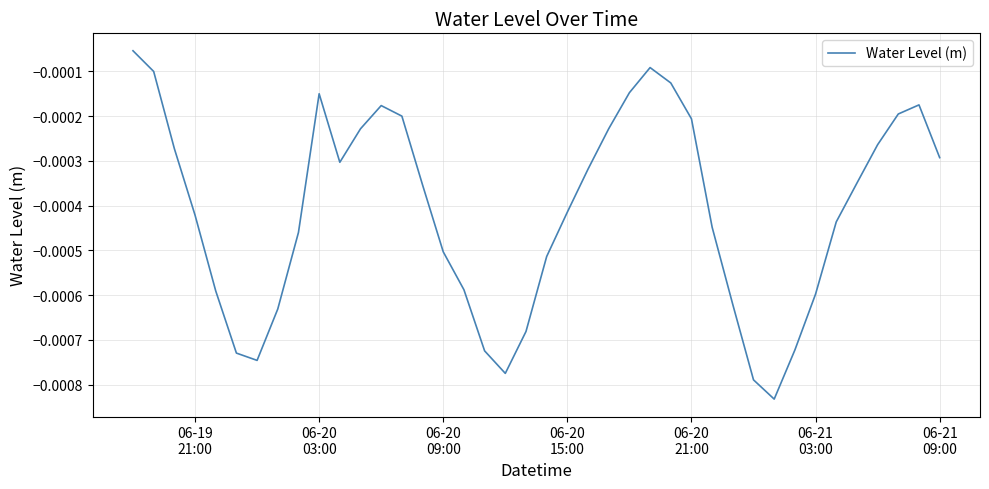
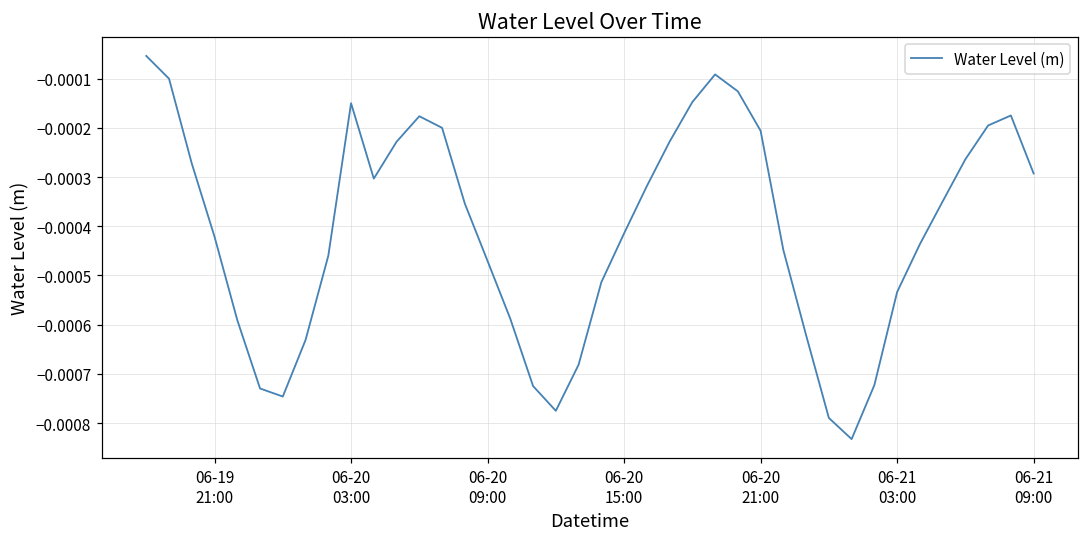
  {
    "06-19 21:00": -0.00042,
    "06-20 03:00": -0.00015,
-   "06-20 09:00": -0.00050,
+   "06-20 09:00": -0.00047,
    "06-20 15:00": -0.00041,
    "06-20 21:00": -0.00021,
-   "06-21 03:00": -0.00060,
+   "06-21 03:00": -0.00053,
    "06-21 09:00": -0.00029
  }
